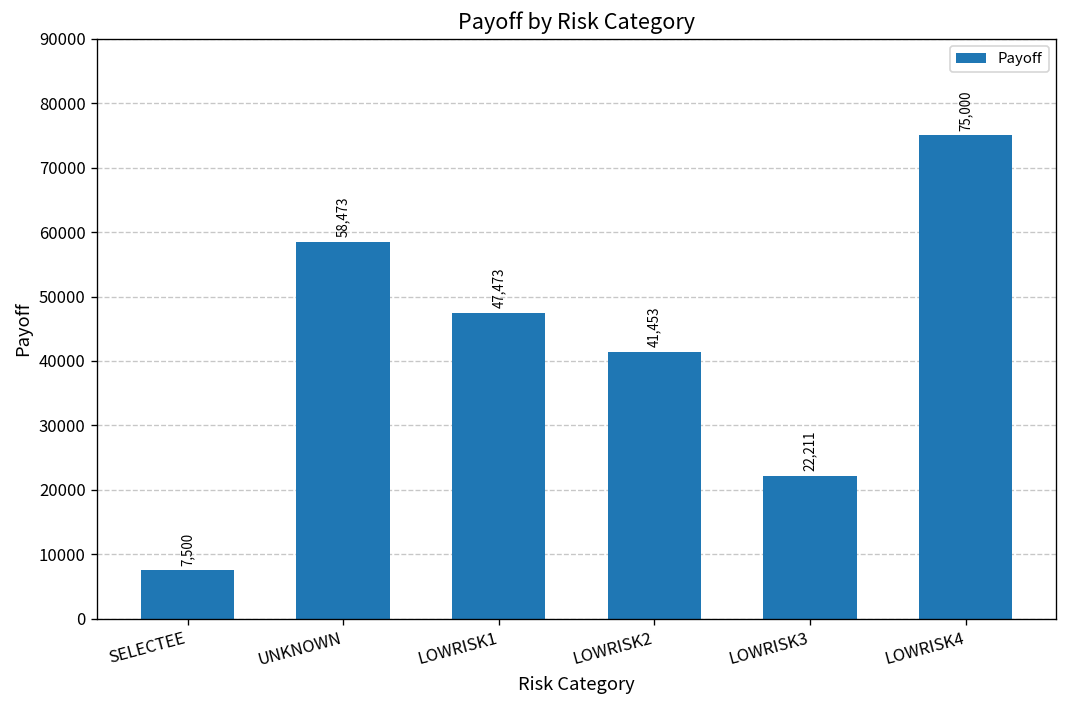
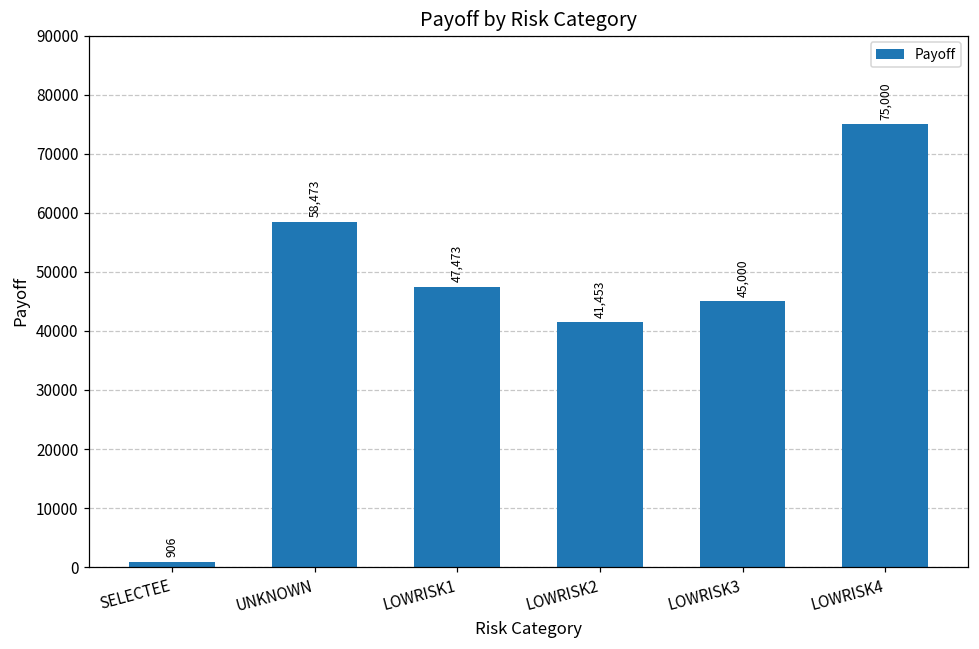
  {
-   "SELECTEE": "7,500",
+   "SELECTEE": "906",
    "UNKNOWN": "58,473",
    "LOWRISK1": "47,473",
    "LOWRISK2": "41,453",
-   "LOWRISK3": "22,211",
+   "LOWRISK3": "45,000",
    "LOWRISK4": "75,000"
  }
